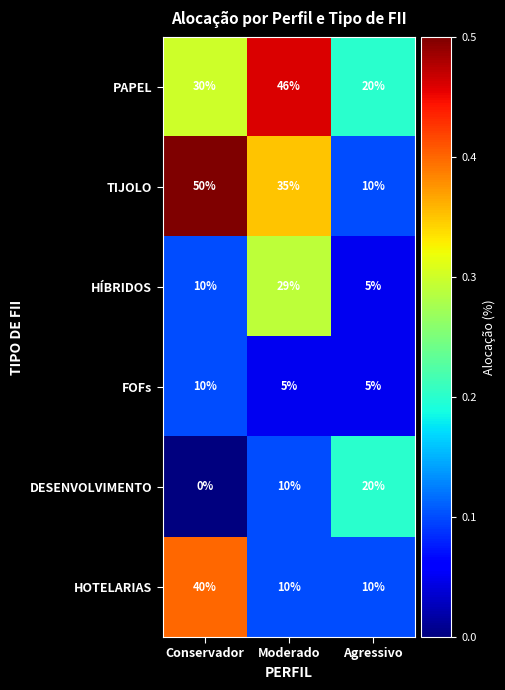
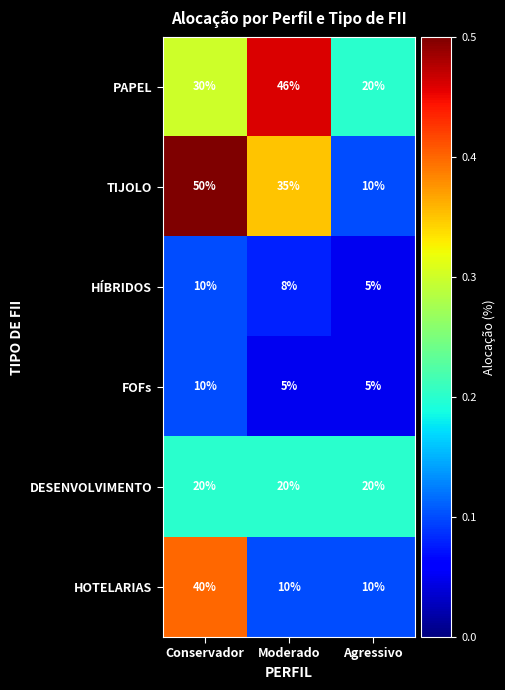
  {
    "PAPEL": {
      "Conservador": "30%",
      "Moderado": "46%",
      "Agressivo": "20%"
    },
    "TIJOLO": {
      "Conservador": "50%",
      "Moderado": "35%",
      "Agressivo": "10%"
    },
    "HÍBRIDOS": {
      "Conservador": "10%",
-     "Moderado": "29%",
+     "Moderado": "8%",
      "Agressivo": "5%"
    },
    "FOFs": {
      "Conservador": "10%",
      "Moderado": "5%",
      "Agressivo": "5%"
    },
    "DESENVOLVIMENTO": {
-     "Conservador": "0%",
-     "Moderado": "10%",
+     "Conservador": "20%",
+     "Moderado": "20%",
      "Agressivo": "20%"
    },
    "HOTELARIAS": {
      "Conservador": "40%",
      "Moderado": "10%",
      "Agressivo": "10%"
    }
  }
